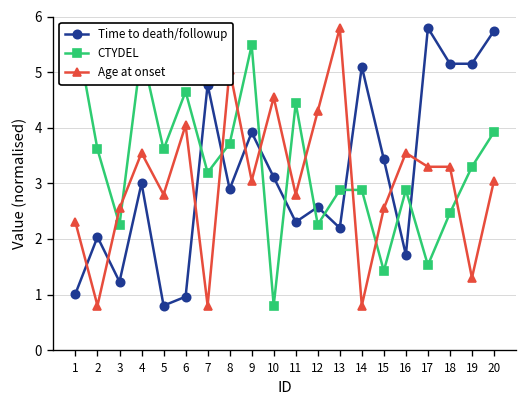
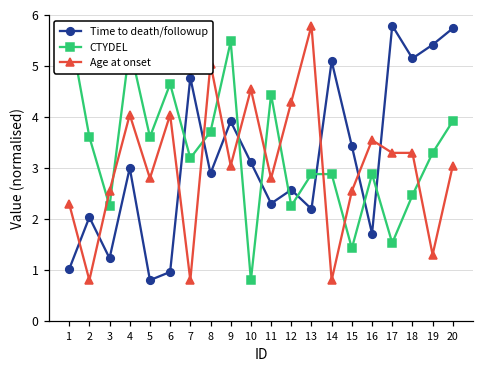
  {
    "Time to death/followup": {
      "1": 1.0,
      "2": 2.0,
      "3": 1.2,
      "4": 3.0,
      "5": 0.8,
      "6": 1.0,
      "7": 4.8,
      "8": 2.9,
      "9": 3.9,
      "10": 3.1,
      "11": 2.3,
      "12": 2.6,
      "13": 2.2,
      "14": 5.1,
      "15": 3.4,
      "16": 1.7,
      "17": 5.8,
      "18": 5.2,
-     "19": 5.2,
+     "19": 5.4,
      "20": 5.7
    },
    "CTYDEL": {
      "2": 3.6,
      "3": 2.3,
      "5": 3.6,
      "6": 4.7,
      "7": 3.2,
      "8": 3.7,
      "9": 5.5,
      "10": 0.8,
      "11": 4.4,
      "12": 2.3,
      "13": 2.9,
      "14": 2.9,
      "15": 1.4,
      "16": 2.9,
      "17": 1.5,
      "18": 2.5,
      "19": 3.3,
      "20": 3.9
    },
    "Age at onset": {
      "1": 2.3,
      "2": 0.8,
      "3": 2.6,
-     "4": 3.6,
+     "4": 4.1,
      "5": 2.8,
      "6": 4.1,
      "7": 0.8,
      "9": 3.1,
      "10": 4.6,
      "11": 2.8,
      "12": 4.3,
      "13": 5.8,
      "14": 0.8,
      "15": 2.6,
      "16": 3.6,
      "17": 3.3,
      "18": 3.3,
      "19": 1.3,
      "20": 3.1
    }
  }
